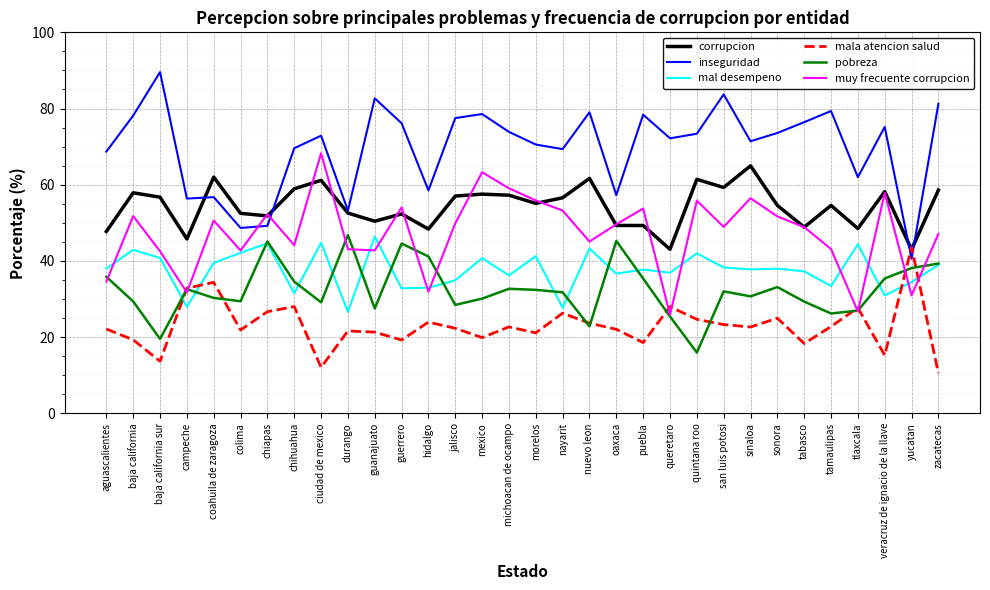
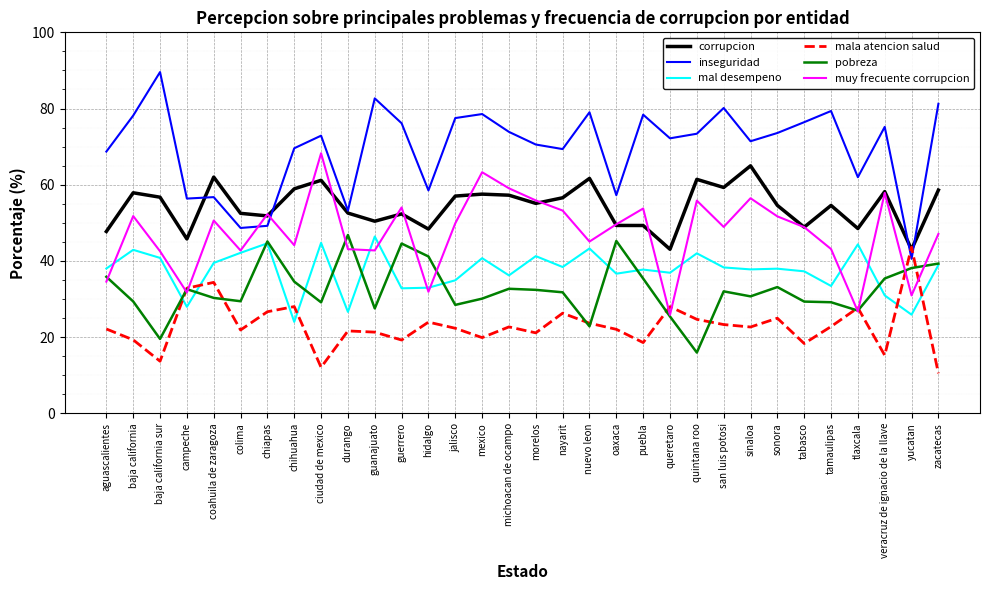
  {
    "corrupcion": {
      "aguascalientes": 48,
      "baja california": 58,
      "baja california sur": 57,
      "campeche": 46,
      "coahuila de zaragoza": 62,
      "colima": 52,
      "chihuahua": 59,
      "ciudad de mexico": 61,
      "guanajuato": 50,
      "guerrero": 52,
      "hidalgo": 48,
      "jalisco": 57,
      "mexico": 58,
      "michoacan de ocampo": 57,
      "morelos": 55,
      "nayarit": 57,
      "nuevo leon": 62,
      "puebla": 49,
      "queretaro": 43,
      "quintana roo": 61,
      "san luis potosi": 59,
      "sinaloa": 65,
      "sonora": 55,
      "tamaulipas": 55,
      "tlaxcala": 49,
      "zacatecas": 59
    },
    "inseguridad": {
      "aguascalientes": 69,
      "baja california": 78,
      "baja california sur": 90,
      "campeche": 56,
      "coahuila de zaragoza": 57,
      "colima": 49,
      "chiapas": 49,
      "chihuahua": 70,
      "ciudad de mexico": 73,
      "guanajuato": 83,
      "guerrero": 76,
      "hidalgo": 59,
      "jalisco": 77,
      "mexico": 79,
      "michoacan de ocampo": 74,
      "morelos": 71,
      "nayarit": 69,
      "nuevo leon": 79,
      "oaxaca": 57,
      "puebla": 78,
      "queretaro": 72,
      "quintana roo": 73,
-     "san luis potosi": 84,
+     "san luis potosi": 80,
      "sinaloa": 71,
      "sonora": 74,
      "tabasco": 76,
      "tamaulipas": 79,
      "tlaxcala": 62,
      "veracruz de ignacio de la llave": 75,
      "yucatan": 41,
      "zacatecas": 81
    },
    "mal desempeno": {
      "aguascalientes": 38,
      "baja california": 43,
      "baja california sur": 41,
      "campeche": 28,
      "coahuila de zaragoza": 39,
-     "chihuahua": 32,
+     "chihuahua": 24,
      "ciudad de mexico": 45,
      "durango": 27,
      "guanajuato": 46,
      "guerrero": 33,
      "hidalgo": 33,
      "jalisco": 35,
      "mexico": 41,
      "michoacan de ocampo": 36,
      "morelos": 41,
-     "nayarit": 28,
+     "nayarit": 38,
      "nuevo leon": 43,
      "oaxaca": 37,
      "puebla": 38,
      "queretaro": 37,
      "quintana roo": 42,
      "san luis potosi": 38,
      "sinaloa": 38,
      "sonora": 38,
      "tabasco": 37,
      "tamaulipas": 33,
      "tlaxcala": 44,
      "veracruz de ignacio de la llave": 31,
-     "yucatan": 34
+     "yucatan": 26
    },
    "mala atencion salud": {
      "aguascalientes": 22,
      "baja california": 19,
      "baja california sur": 14,
      "coahuila de zaragoza": 34,
      "colima": 22,
      "chiapas": 27,
      "chihuahua": 28,
      "ciudad de mexico": 12,
      "durango": 22,
      "guanajuato": 21,
      "guerrero": 19,
      "hidalgo": 24,
      "jalisco": 22,
      "mexico": 20,
      "michoacan de ocampo": 23,
      "morelos": 21,
      "nayarit": 26,
      "nuevo leon": 24,
      "oaxaca": 22,
      "puebla": 19,
      "queretaro": 28,
      "quintana roo": 25,
      "san luis potosi": 23,
      "sinaloa": 23,
      "sonora": 25,
      "tabasco": 18,
      "tamaulipas": 23,
      "tlaxcala": 28,
      "veracruz de ignacio de la llave": 15,
      "zacatecas": 11
    },
    "pobreza": {
      "aguascalientes": 36,
      "baja california": 29,
      "baja california sur": 20,
      "coahuila de zaragoza": 30,
      "colima": 29,
      "chihuahua": 35,
      "ciudad de mexico": 29,
      "durango": 47,
      "guanajuato": 28,
      "guerrero": 45,
      "hidalgo": 41,
      "jalisco": 28,
      "mexico": 30,
      "michoacan de ocampo": 33,
      "morelos": 32,
      "nayarit": 32,
      "nuevo leon": 23,
      "oaxaca": 45,
      "puebla": 35,
      "quintana roo": 16,
      "san luis potosi": 32,
      "sinaloa": 31,
      "sonora": 33,
      "tabasco": 29,
-     "tamaulipas": 26,
+     "tamaulipas": 29,
      "veracruz de ignacio de la llave": 35,
      "yucatan": 38
    },
    "muy frecuente corrupcion": {
      "aguascalientes": 35,
      "baja california": 52,
      "baja california sur": 43,
      "campeche": 32,
      "coahuila de zaragoza": 51,
      "chihuahua": 44,
      "ciudad de mexico": 68,
      "durango": 43,
      "guanajuato": 43,
      "guerrero": 54,
      "hidalgo": 32,
      "jalisco": 50,
      "mexico": 63,
      "michoacan de ocampo": 59,
      "morelos": 56,
      "nayarit": 53,
      "nuevo leon": 45,
      "puebla": 54,
      "quintana roo": 56,
      "san luis potosi": 49,
      "sinaloa": 56,
      "sonora": 52,
      "tamaulipas": 43,
      "yucatan": 31,
      "zacatecas": 47
    }
  }
